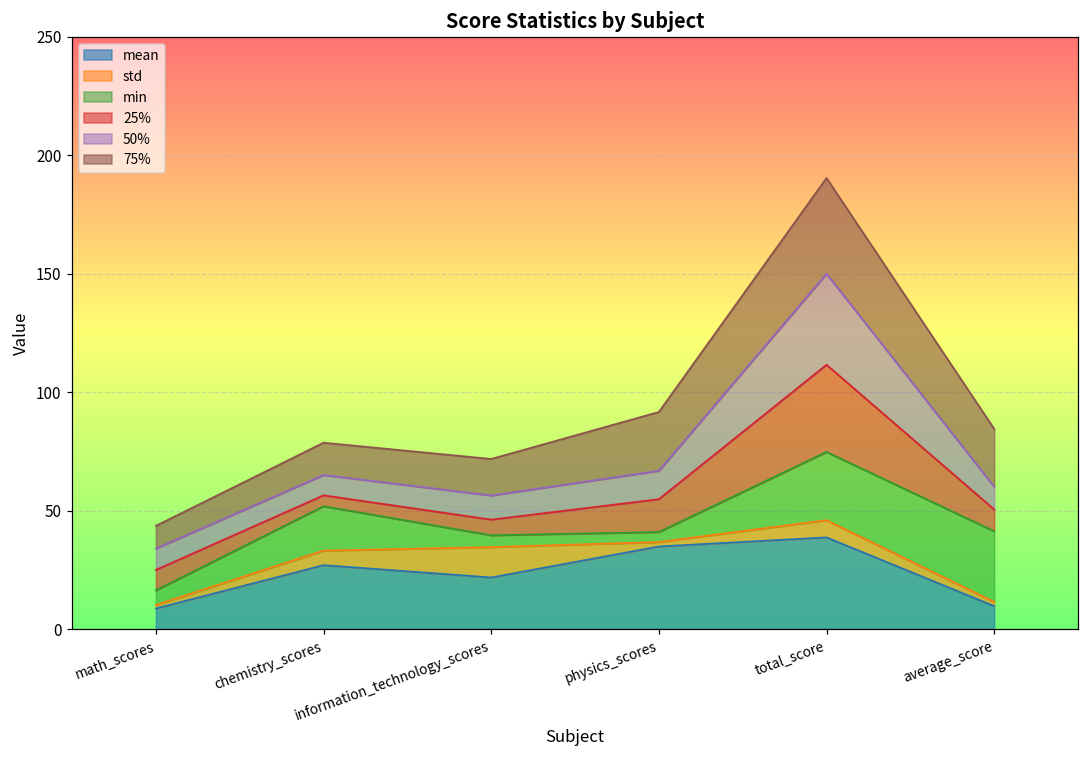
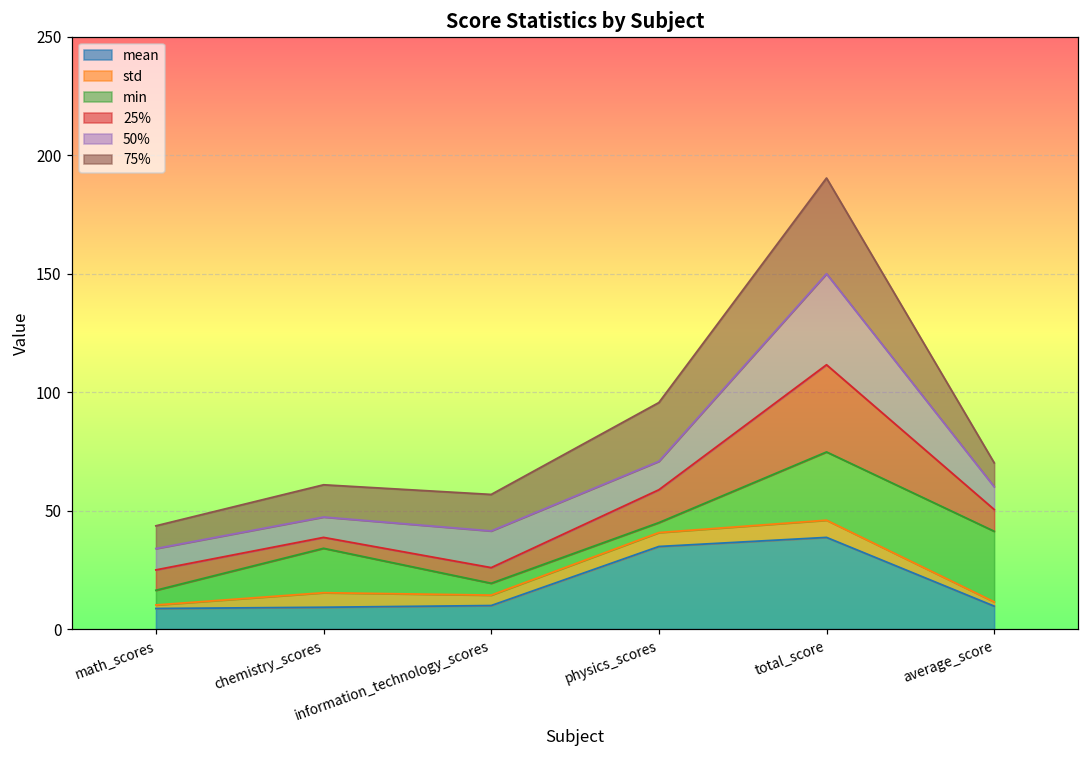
  {
    "mean": {
      "math_scores": 9,
-     "chemistry_scores": 27,
-     "information_technology_scores": 22,
+     "chemistry_scores": 9,
+     "information_technology_scores": 10,
      "physics_scores": 35,
      "total_score": 39,
      "average_score": 10
    },
    "std": {
      "math_scores": 1,
      "chemistry_scores": 6,
-     "information_technology_scores": 13,
-     "physics_scores": 2,
+     "information_technology_scores": 4,
+     "physics_scores": 6,
      "total_score": 7,
      "average_score": 2
    },
    "min": {
      "math_scores": 6,
      "chemistry_scores": 19,
      "information_technology_scores": 5,
      "physics_scores": 4,
      "total_score": 29,
      "average_score": 30
    },
    "25%": {
      "math_scores": 9,
      "chemistry_scores": 5,
      "information_technology_scores": 7,
      "physics_scores": 14,
      "total_score": 37,
      "average_score": 9
    },
    "50%": {
      "math_scores": 9,
      "chemistry_scores": 9,
-     "information_technology_scores": 10,
+     "information_technology_scores": 15,
      "physics_scores": 12,
      "total_score": 38,
      "average_score": 10
    },
    "75%": {
      "math_scores": 10,
      "chemistry_scores": 14,
      "information_technology_scores": 15,
      "physics_scores": 25,
      "total_score": 40,
-     "average_score": 24
+     "average_score": 10
    }
  }
